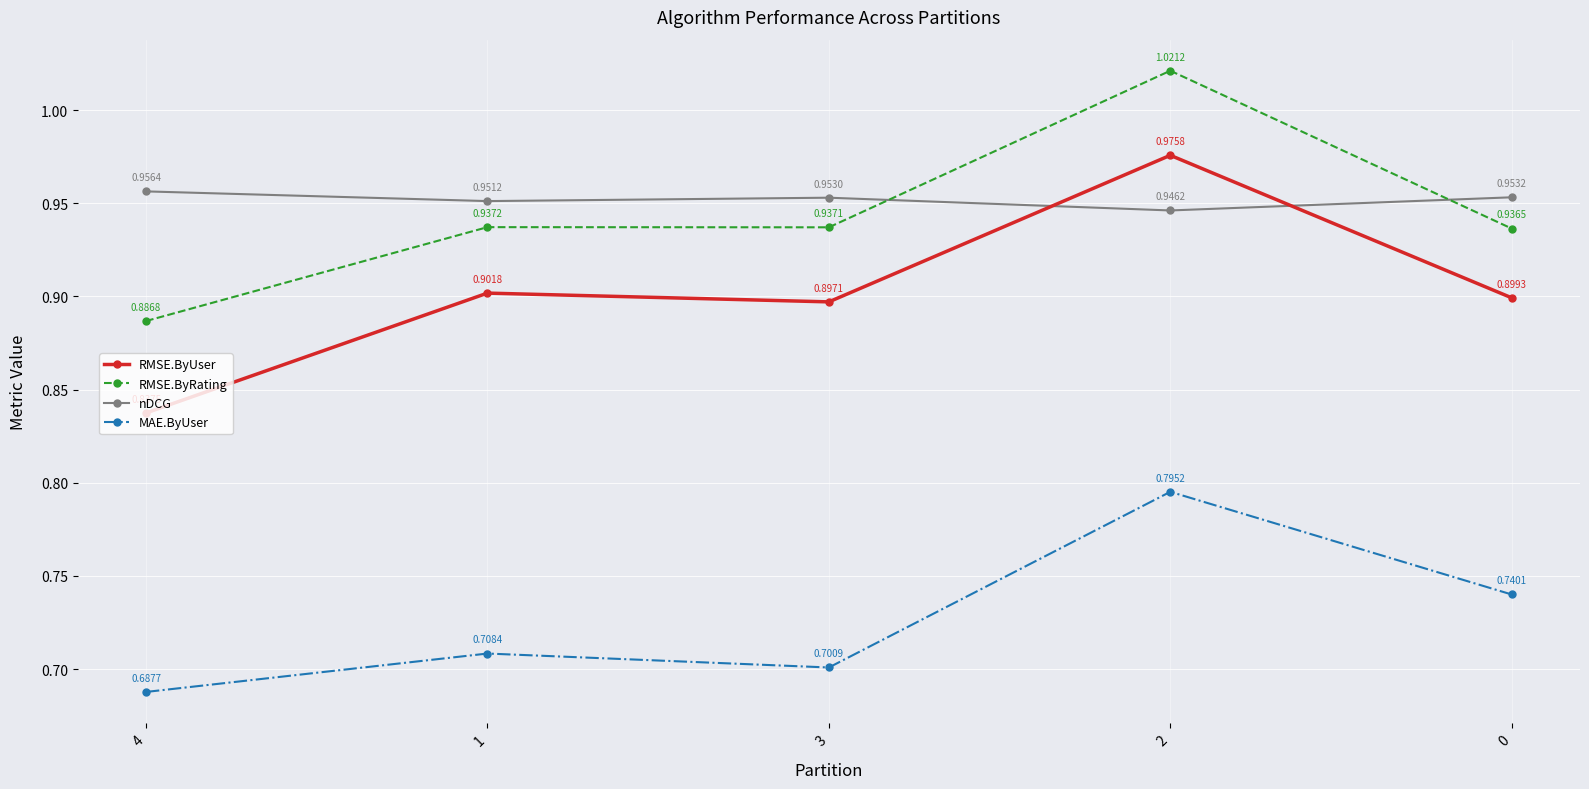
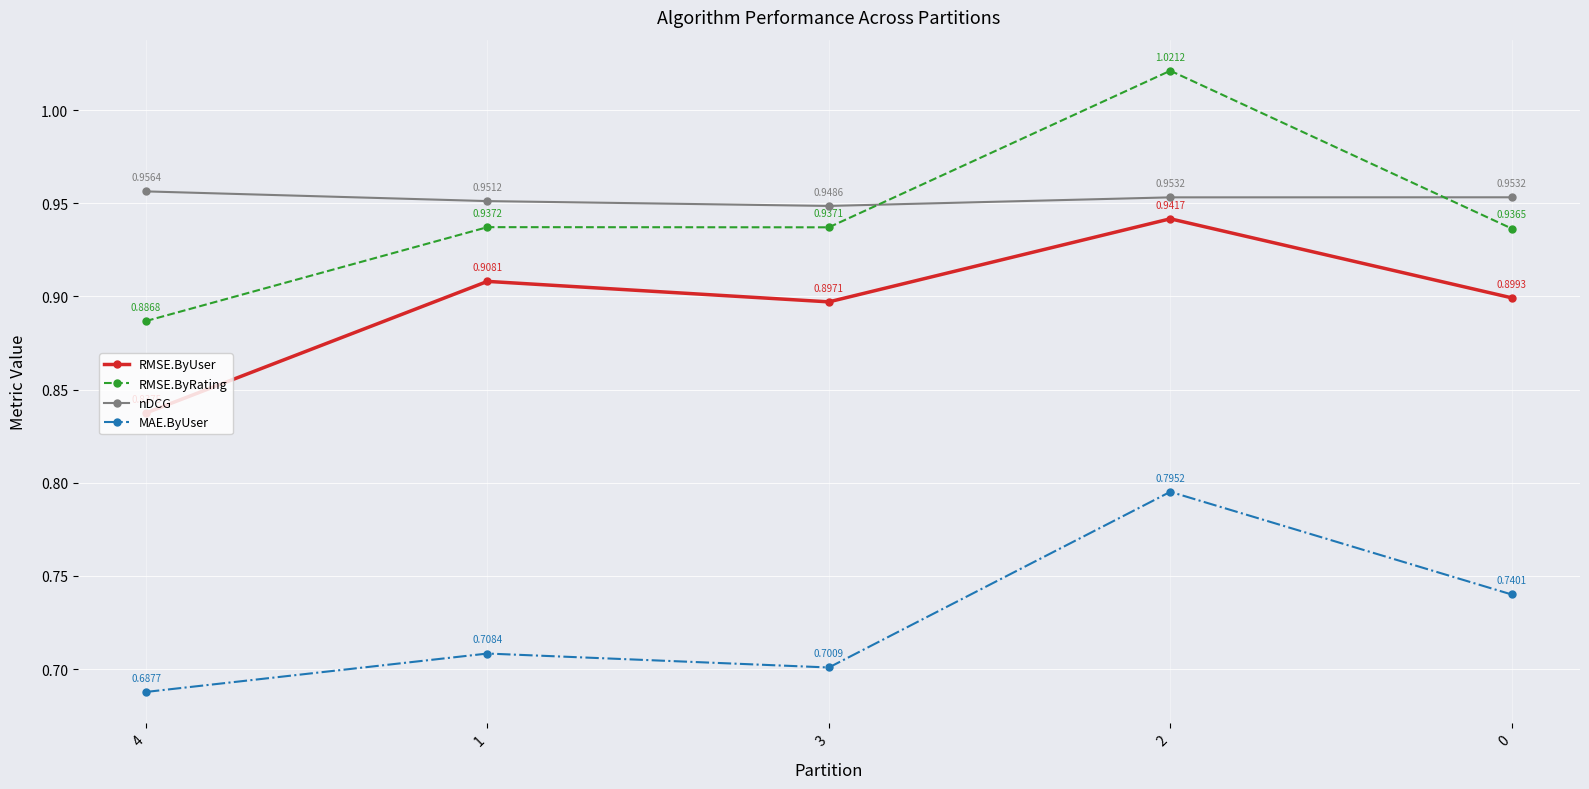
  {
    "RMSE.ByUser": {
-     "1": 0.9018,
+     "1": 0.9081,
      "3": 0.8971,
-     "2": 0.9758,
+     "2": 0.9417,
      "0": 0.8993
    },
    "RMSE.ByRating": {
      "4": 0.8868,
      "1": 0.9372,
      "3": 0.9371,
      "2": 1.0212,
      "0": 0.9365
    },
    "nDCG": {
      "4": 0.9564,
      "1": 0.9512,
-     "3": 0.9530,
-     "2": 0.9462,
+     "3": 0.9486,
+     "2": 0.9532,
      "0": 0.9532
    },
    "MAE.ByUser": {
      "4": 0.6877,
      "1": 0.7084,
      "3": 0.7009,
      "2": 0.7952,
      "0": 0.7401
    }
  }
